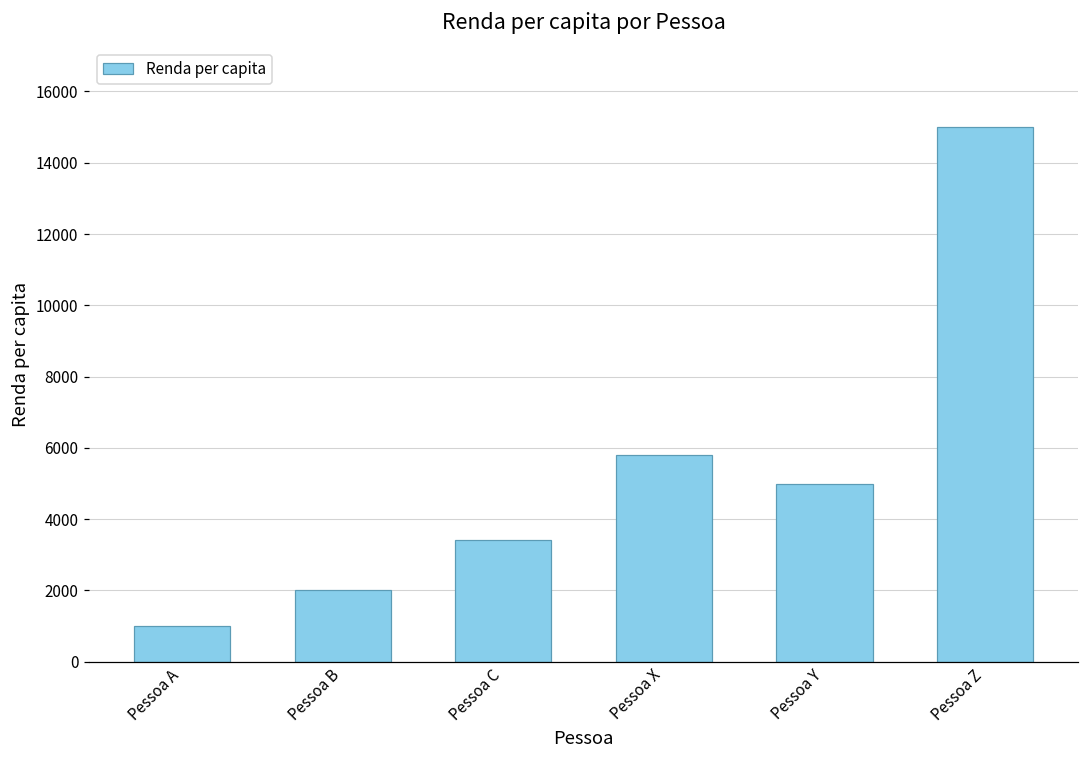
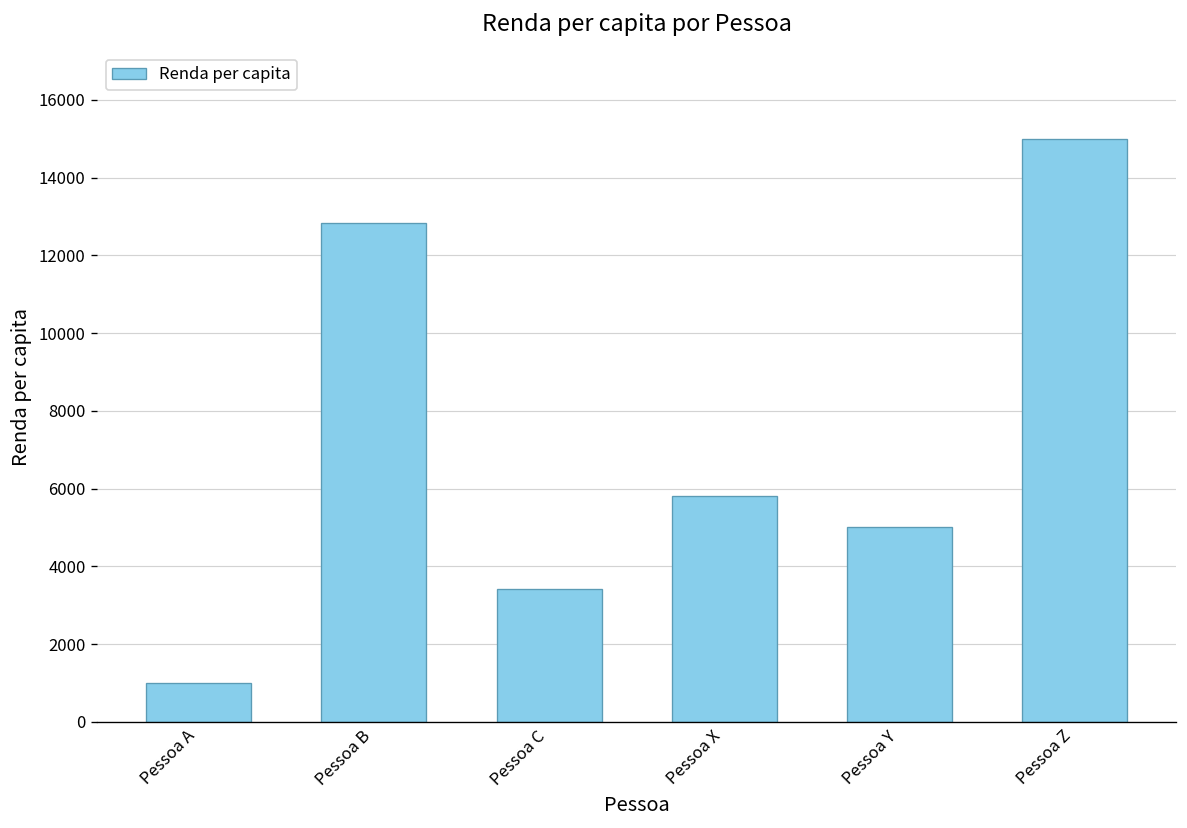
  {
    "Pessoa A": 1000,
-   "Pessoa B": 2000,
+   "Pessoa B": 12800,
    "Pessoa C": 3400,
    "Pessoa X": 5800,
    "Pessoa Y": 5000,
    "Pessoa Z": 15000
  }
